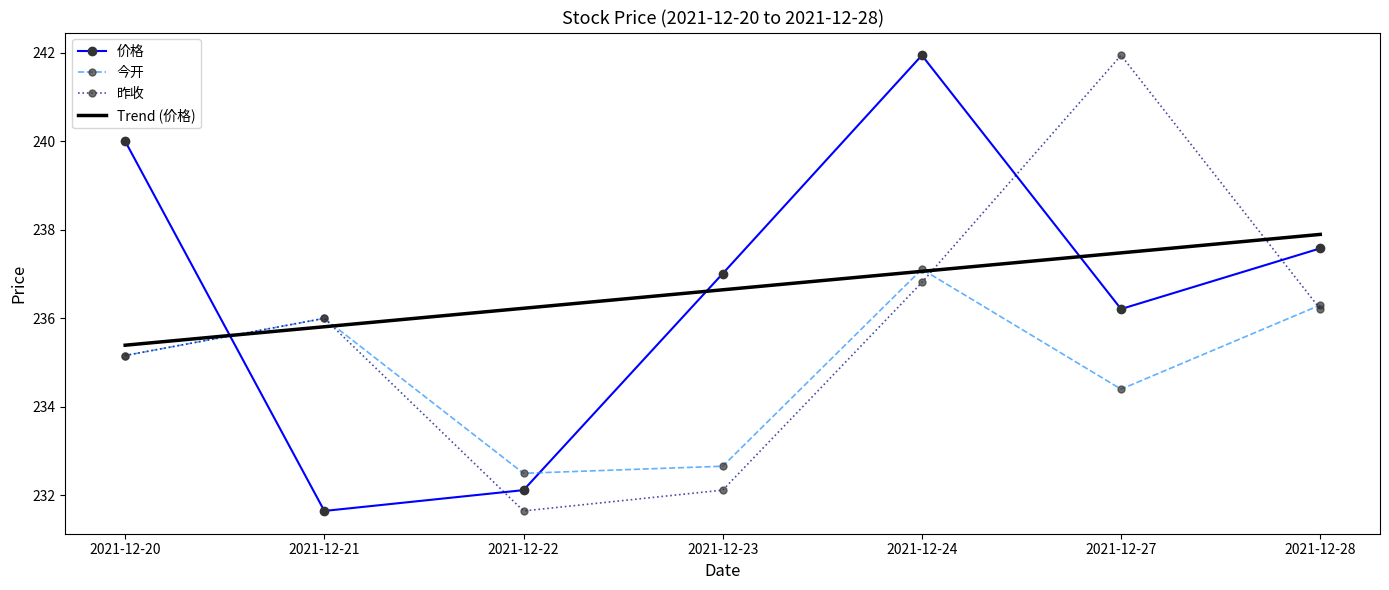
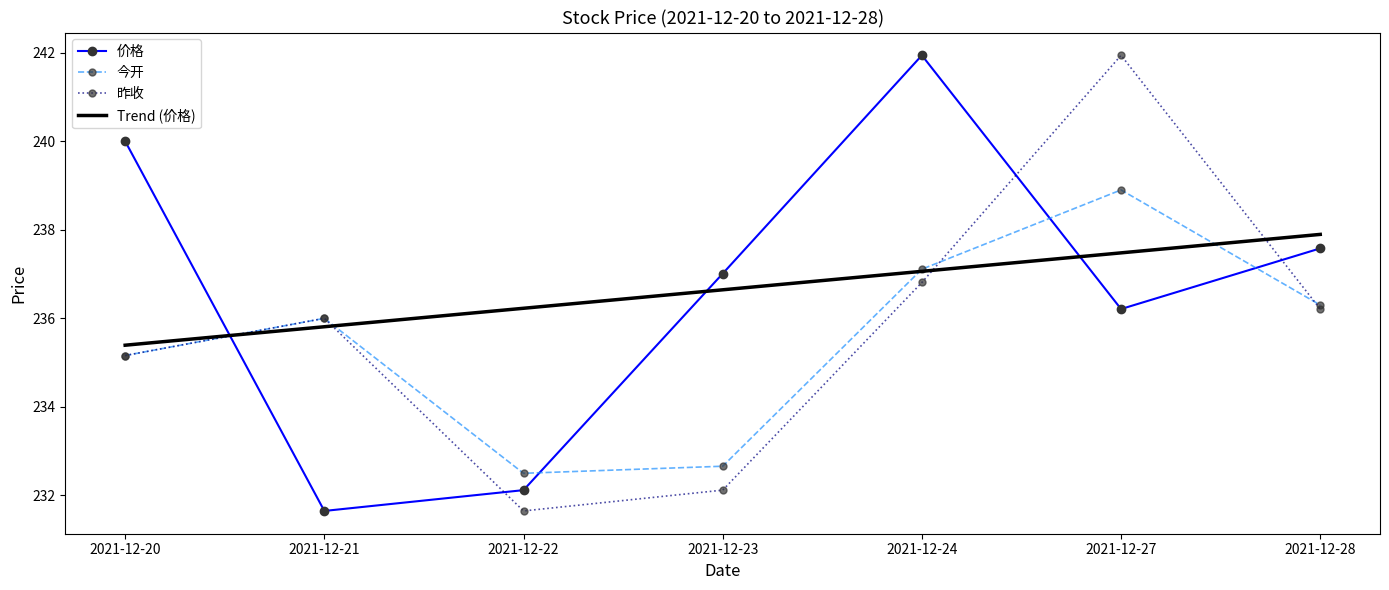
  {
    "价格": {
      "2021-12-20": 240.0,
      "2021-12-21": 231.7,
      "2021-12-22": 232.1,
      "2021-12-23": 237.0,
      "2021-12-24": 241.9,
      "2021-12-27": 236.2,
      "2021-12-28": 237.6
    },
    "今开": {
      "2021-12-22": 232.5,
      "2021-12-23": 232.7,
-     "2021-12-27": 234.4,
+     "2021-12-27": 238.9,
      "2021-12-28": 236.3
    },
    "昨收": {
      "2021-12-22": 231.7,
      "2021-12-23": 232.1,
      "2021-12-24": 236.8,
      "2021-12-27": 241.9,
      "2021-12-28": 236.2
    },
    "Trend (价格)": {
      "2021-12-20": 235.4,
      "2021-12-21": 235.8,
      "2021-12-22": 236.2,
      "2021-12-23": 236.6,
      "2021-12-27": 237.5,
      "2021-12-28": 237.9
    }
  }
